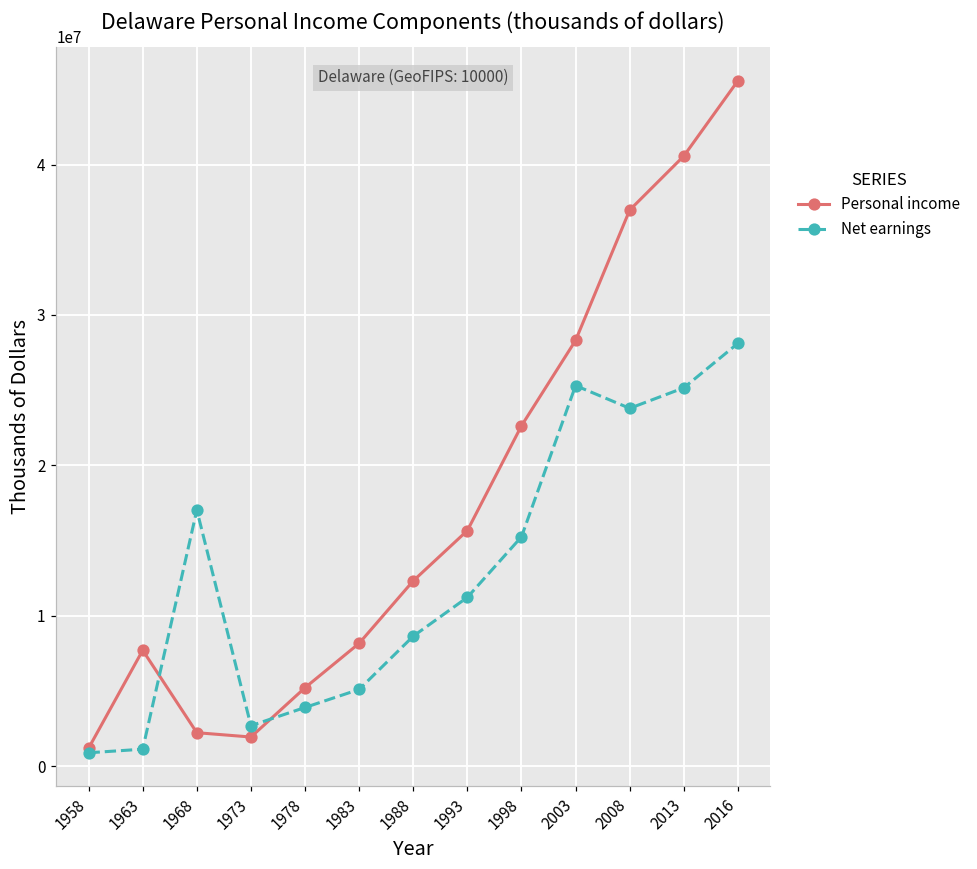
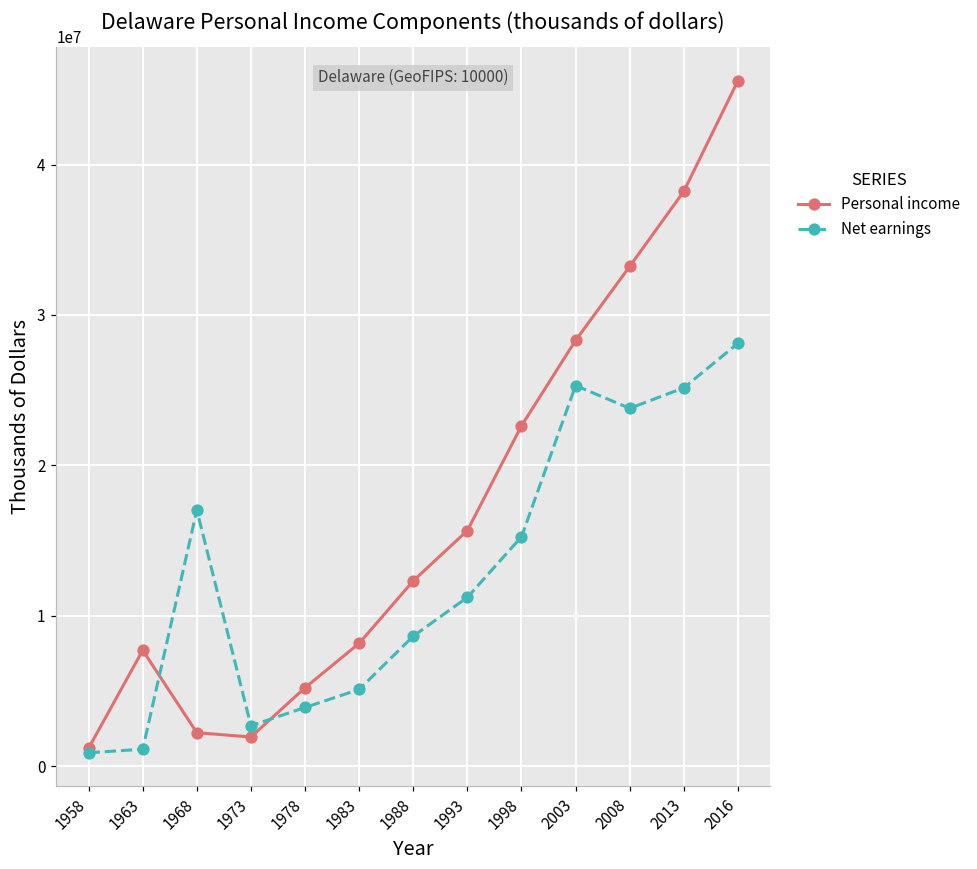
  {
    "Personal income": {
      "1958": 1200000,
      "1963": 7700000,
      "1968": 2200000,
      "1973": 1900000,
      "1978": 5200000,
      "1983": 8200000,
      "1988": 12300000,
      "1993": 15700000,
      "1998": 22600000,
      "2003": 28300000,
-     "2008": 37000000,
-     "2013": 40600000,
+     "2008": 33200000,
+     "2013": 38200000,
      "2016": 45600000
    },
    "Net earnings": {
      "1958": 900000,
      "1963": 1100000,
      "1968": 17000000,
      "1973": 2700000,
      "1978": 3900000,
      "1983": 5100000,
      "1988": 8600000,
      "1993": 11200000,
      "1998": 15200000,
      "2003": 25300000,
      "2008": 23800000,
      "2013": 25200000,
      "2016": 28100000
    }
  }
